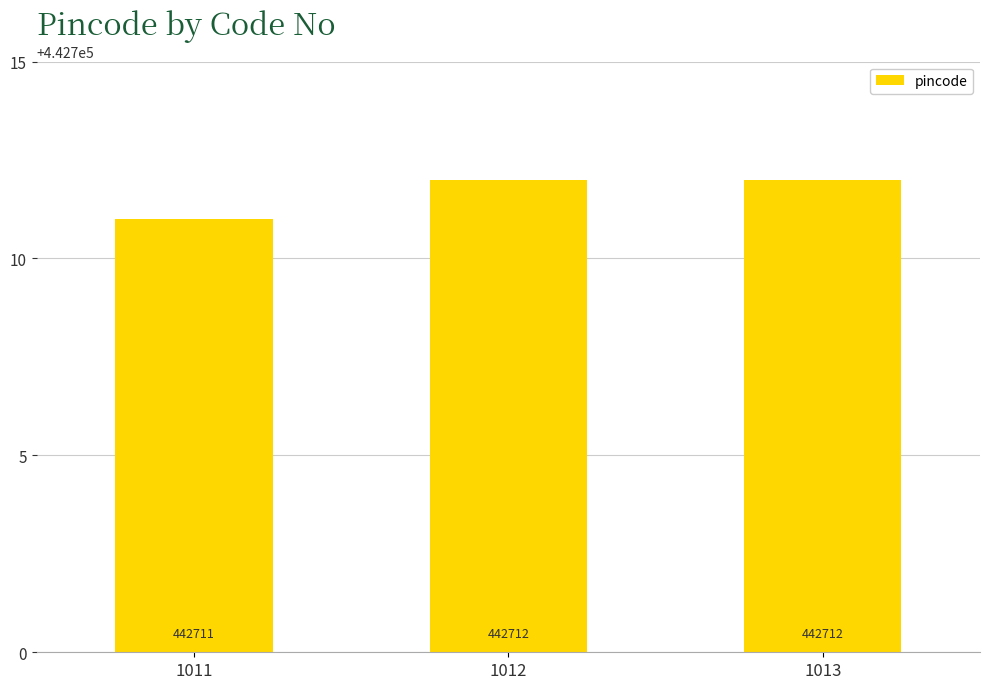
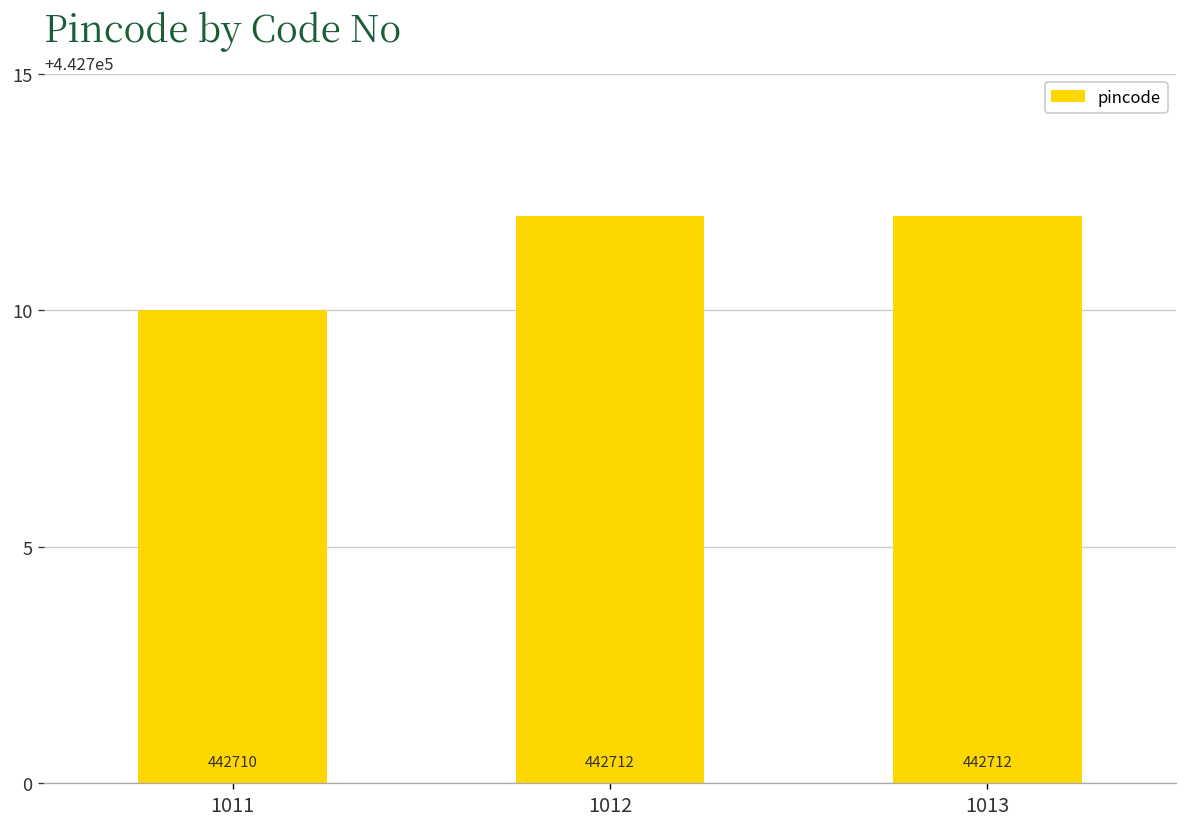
  {
-   "1011": 442711,
+   "1011": 442710,
    "1012": 442712,
    "1013": 442712
  }
